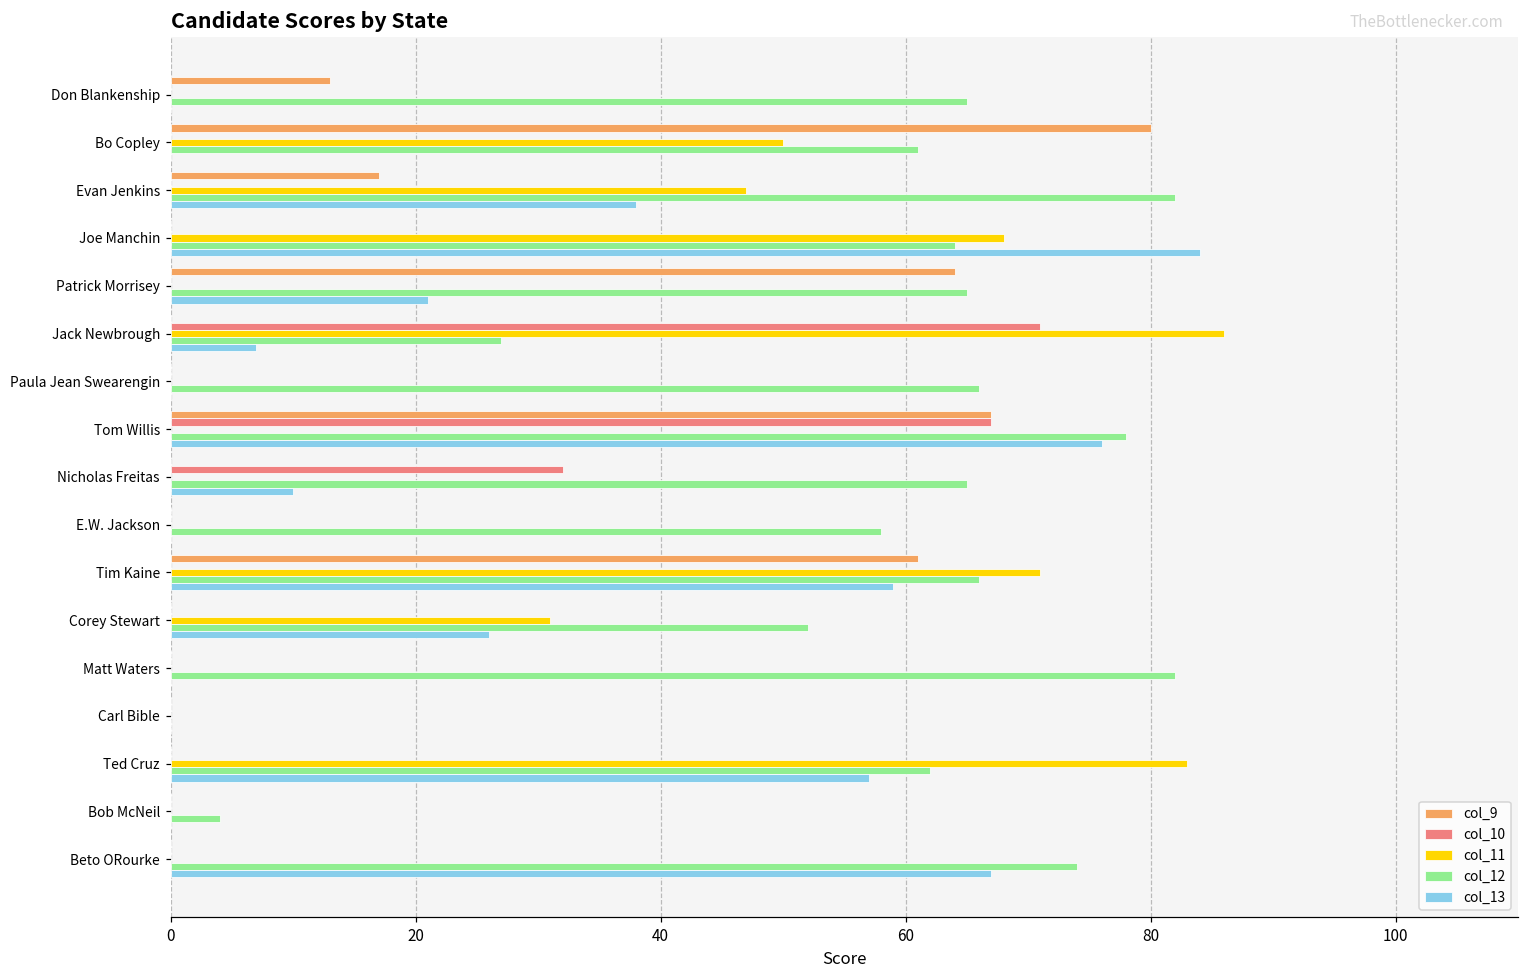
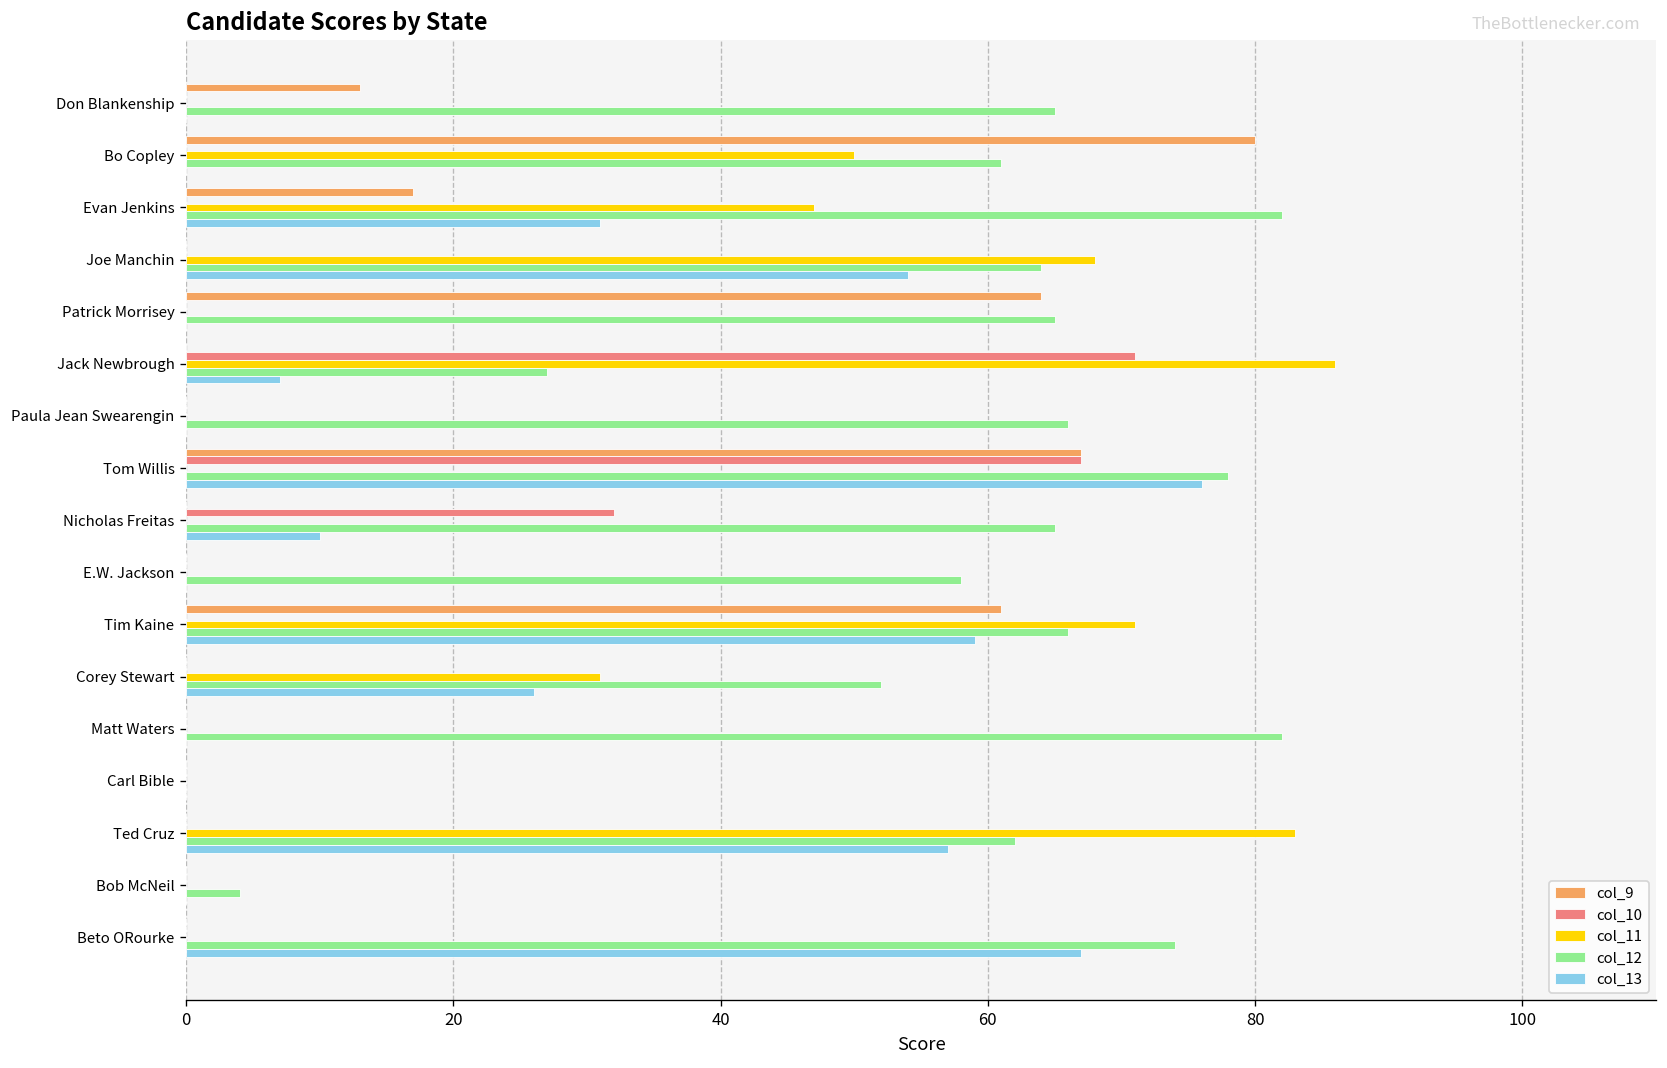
  {
    "col_11": {
      "Don Blankenship": 0,
      "Bo Copley": 50,
      "Evan Jenkins": 47,
      "Joe Manchin": 68,
      "Patrick Morrisey": 0,
      "Jack Newbrough": 86,
      "Paula Jean Swearengin": 0,
      "Tom Willis": 0,
      "Nicholas Freitas": 0,
      "E.W. Jackson": 0,
      "Tim Kaine": 71,
      "Corey Stewart": 31,
      "Matt Waters": 0,
      "Carl Bible": 0,
      "Ted Cruz": 83,
      "Bob McNeil": 0,
      "Beto ORourke": 0
    },
    "col_12": {
      "Don Blankenship": 65,
      "Bo Copley": 61,
      "Evan Jenkins": 82,
      "Joe Manchin": 64,
      "Patrick Morrisey": 65,
      "Jack Newbrough": 27,
      "Paula Jean Swearengin": 66,
      "Tom Willis": 78,
      "Nicholas Freitas": 65,
      "E.W. Jackson": 58,
      "Tim Kaine": 66,
      "Corey Stewart": 52,
      "Matt Waters": 82,
      "Carl Bible": 0,
      "Ted Cruz": 62,
      "Bob McNeil": 4,
      "Beto ORourke": 74
    },
    "col_13": {
      "Don Blankenship": 0,
      "Bo Copley": 0,
-     "Evan Jenkins": 38,
-     "Joe Manchin": 84,
-     "Patrick Morrisey": 21,
+     "Evan Jenkins": 31,
+     "Joe Manchin": 54,
+     "Patrick Morrisey": 0,
      "Jack Newbrough": 7,
      "Paula Jean Swearengin": 0,
      "Tom Willis": 76,
      "Nicholas Freitas": 10,
      "E.W. Jackson": 0,
      "Tim Kaine": 59,
      "Corey Stewart": 26,
      "Matt Waters": 0,
      "Carl Bible": 0,
      "Ted Cruz": 57,
      "Bob McNeil": 0,
      "Beto ORourke": 67
    }
  }
